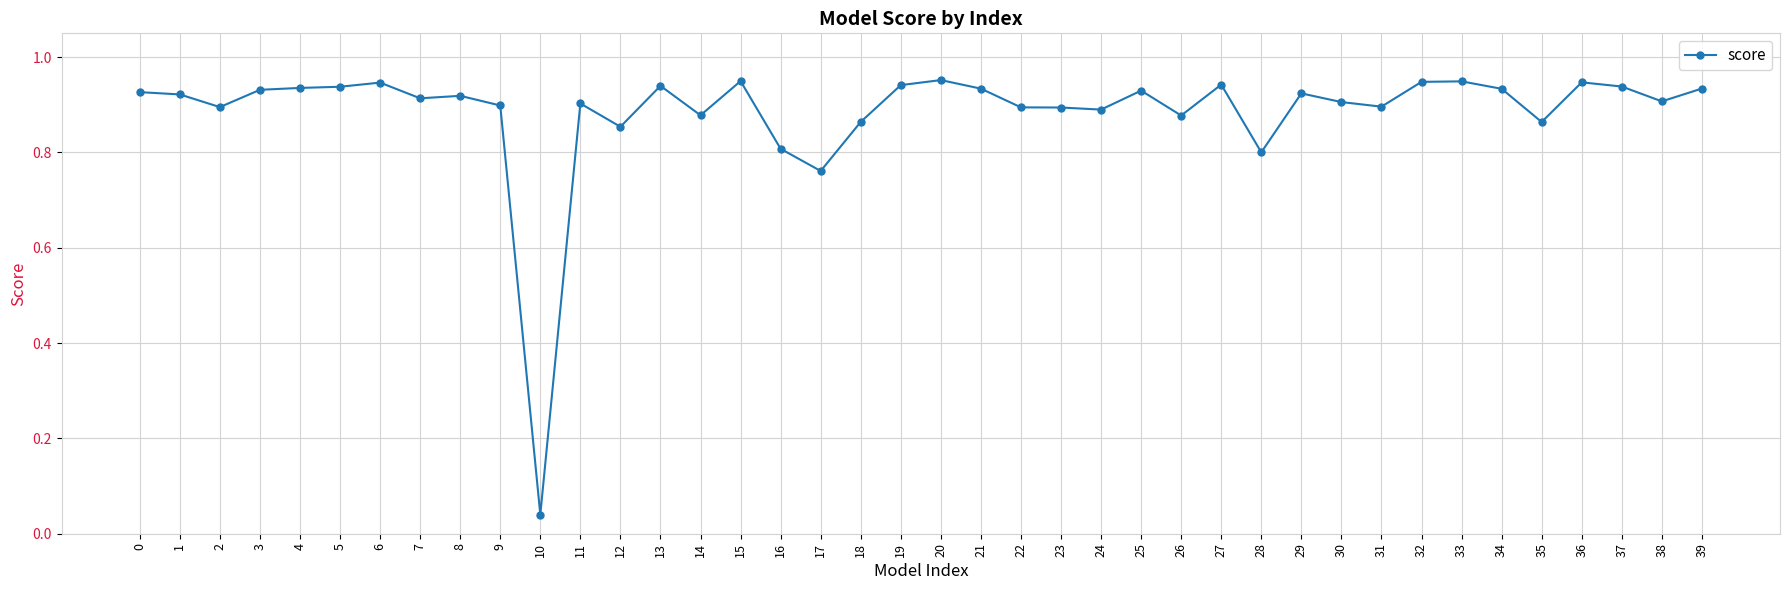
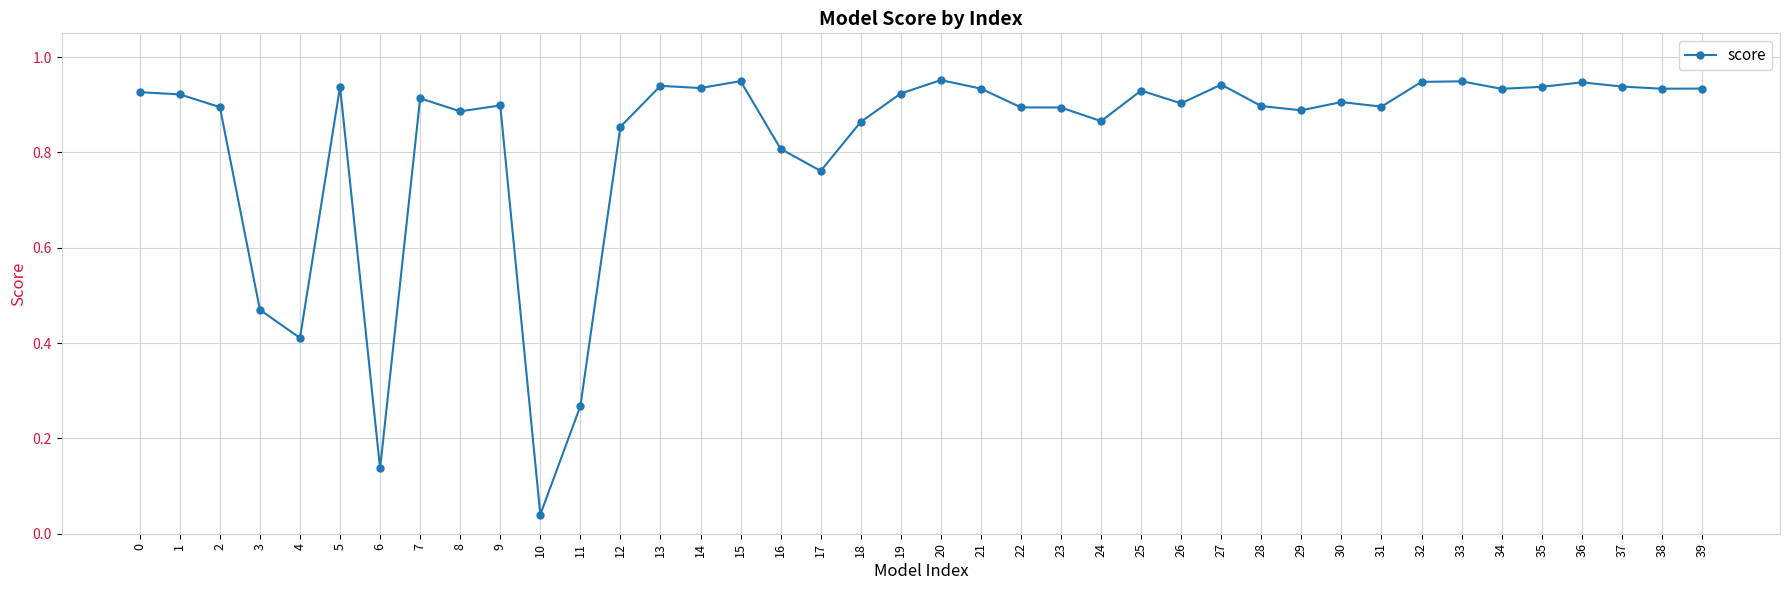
  {
    "0": 0.93,
    "1": 0.92,
    "2": 0.90,
-   "3": 0.93,
-   "4": 0.94,
+   "3": 0.47,
+   "4": 0.41,
    "5": 0.94,
-   "6": 0.95,
+   "6": 0.14,
    "7": 0.91,
-   "8": 0.92,
+   "8": 0.89,
    "9": 0.90,
    "10": 0.04,
-   "11": 0.90,
+   "11": 0.27,
    "12": 0.85,
    "13": 0.94,
-   "14": 0.88,
+   "14": 0.94,
    "15": 0.95,
    "16": 0.81,
    "17": 0.76,
    "18": 0.86,
-   "19": 0.94,
+   "19": 0.92,
    "20": 0.95,
    "21": 0.93,
    "22": 0.89,
    "23": 0.89,
-   "24": 0.89,
+   "24": 0.87,
    "25": 0.93,
-   "26": 0.88,
+   "26": 0.90,
    "27": 0.94,
-   "28": 0.80,
-   "29": 0.92,
+   "28": 0.90,
+   "29": 0.89,
    "30": 0.91,
    "31": 0.90,
    "32": 0.95,
    "33": 0.95,
    "34": 0.93,
-   "35": 0.86,
+   "35": 0.94,
    "36": 0.95,
    "37": 0.94,
-   "38": 0.91,
+   "38": 0.93,
    "39": 0.93
  }
